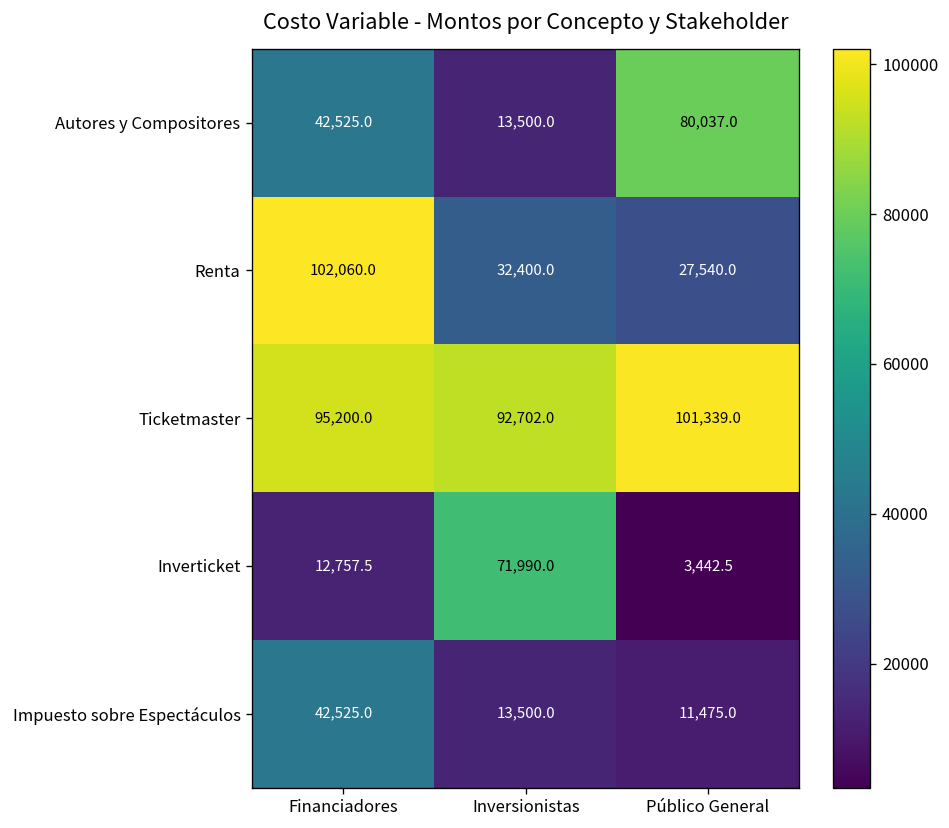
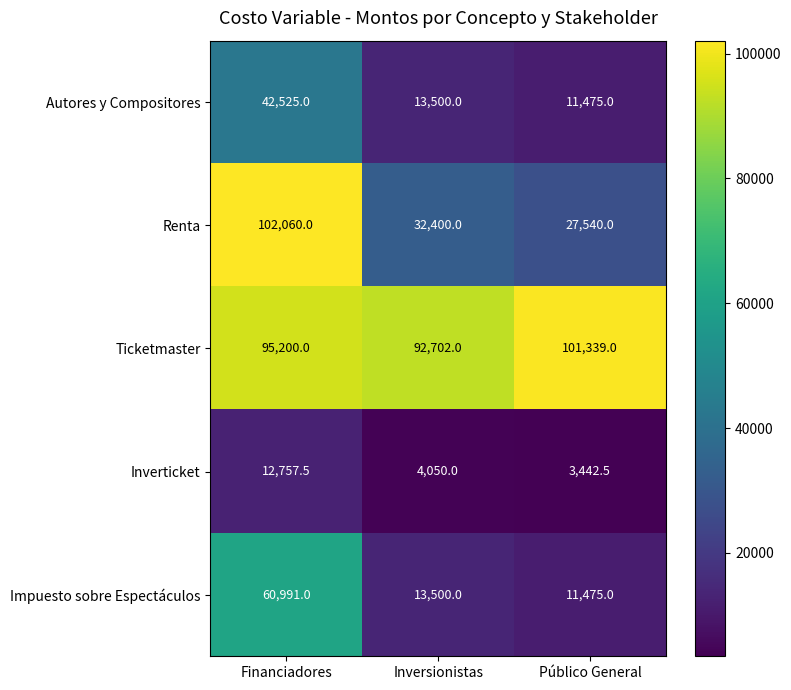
  {
    "Autores y Compositores": {
      "Financiadores": "42,525.0",
      "Inversionistas": "13,500.0",
-     "Público General": "80,037.0"
+     "Público General": "11,475.0"
    },
    "Renta": {
      "Financiadores": "102,060.0",
      "Inversionistas": "32,400.0",
      "Público General": "27,540.0"
    },
    "Ticketmaster": {
      "Financiadores": "95,200.0",
      "Inversionistas": "92,702.0",
      "Público General": "101,339.0"
    },
    "Inverticket": {
      "Financiadores": "12,757.5",
-     "Inversionistas": "71,990.0",
+     "Inversionistas": "4,050.0",
      "Público General": "3,442.5"
    },
    "Impuesto sobre Espectáculos": {
-     "Financiadores": "42,525.0",
+     "Financiadores": "60,991.0",
      "Inversionistas": "13,500.0",
      "Público General": "11,475.0"
    }
  }
